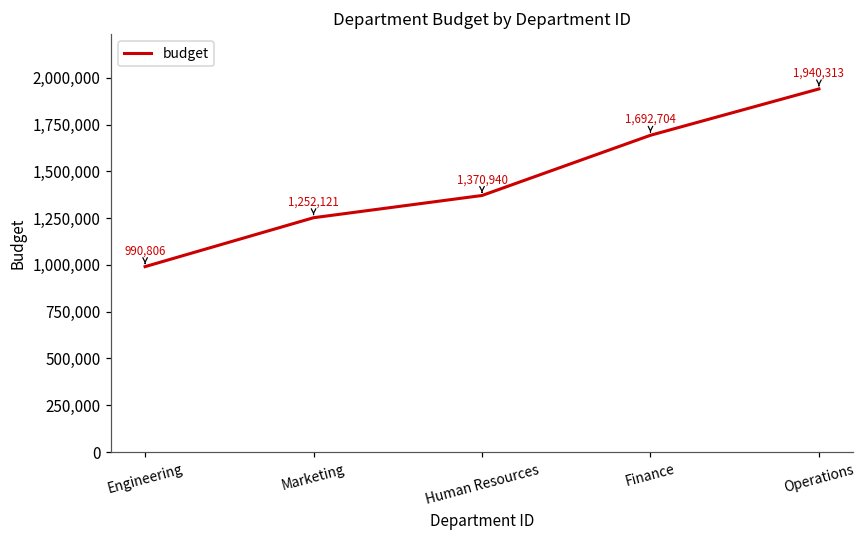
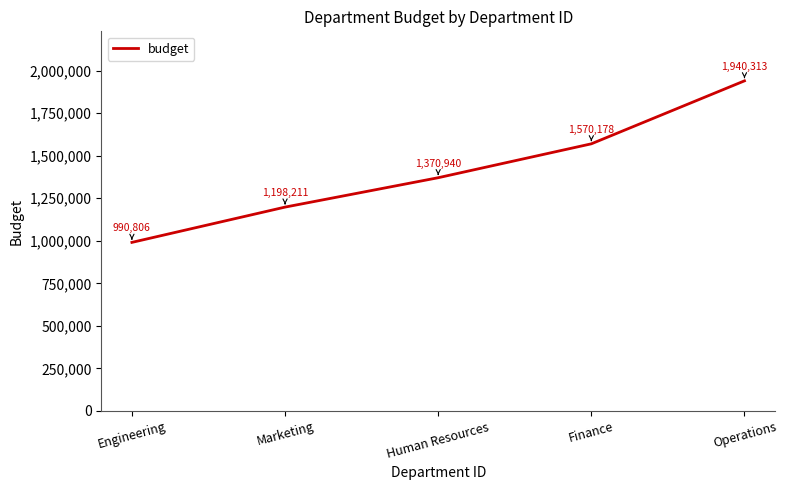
  {
    "Engineering": "990,806",
-   "Marketing": "1,252,121",
+   "Marketing": "1,198,211",
    "Human Resources": "1,370,940",
-   "Finance": "1,692,704",
+   "Finance": "1,570,178",
    "Operations": "1,940,313"
  }
